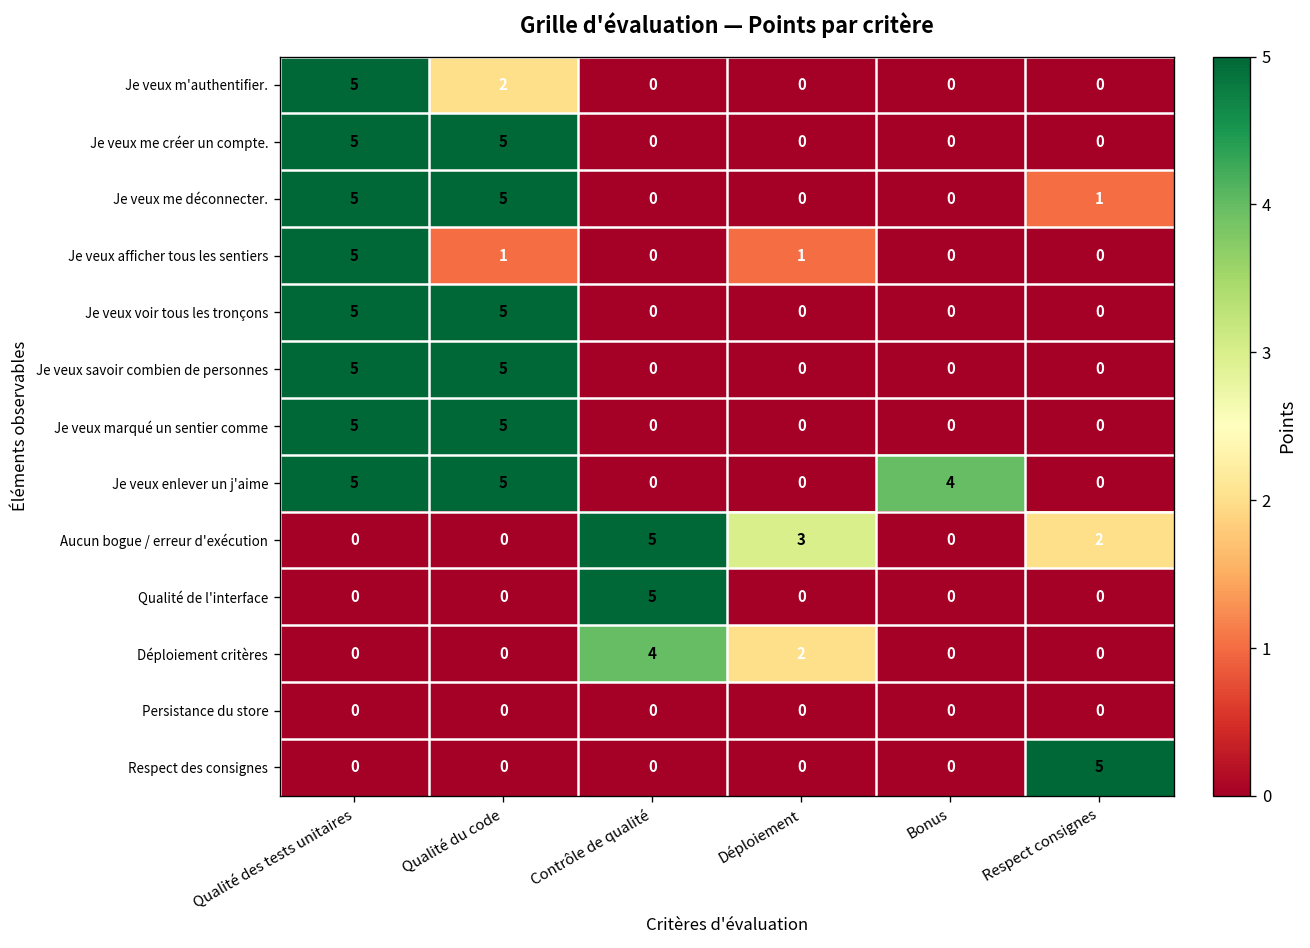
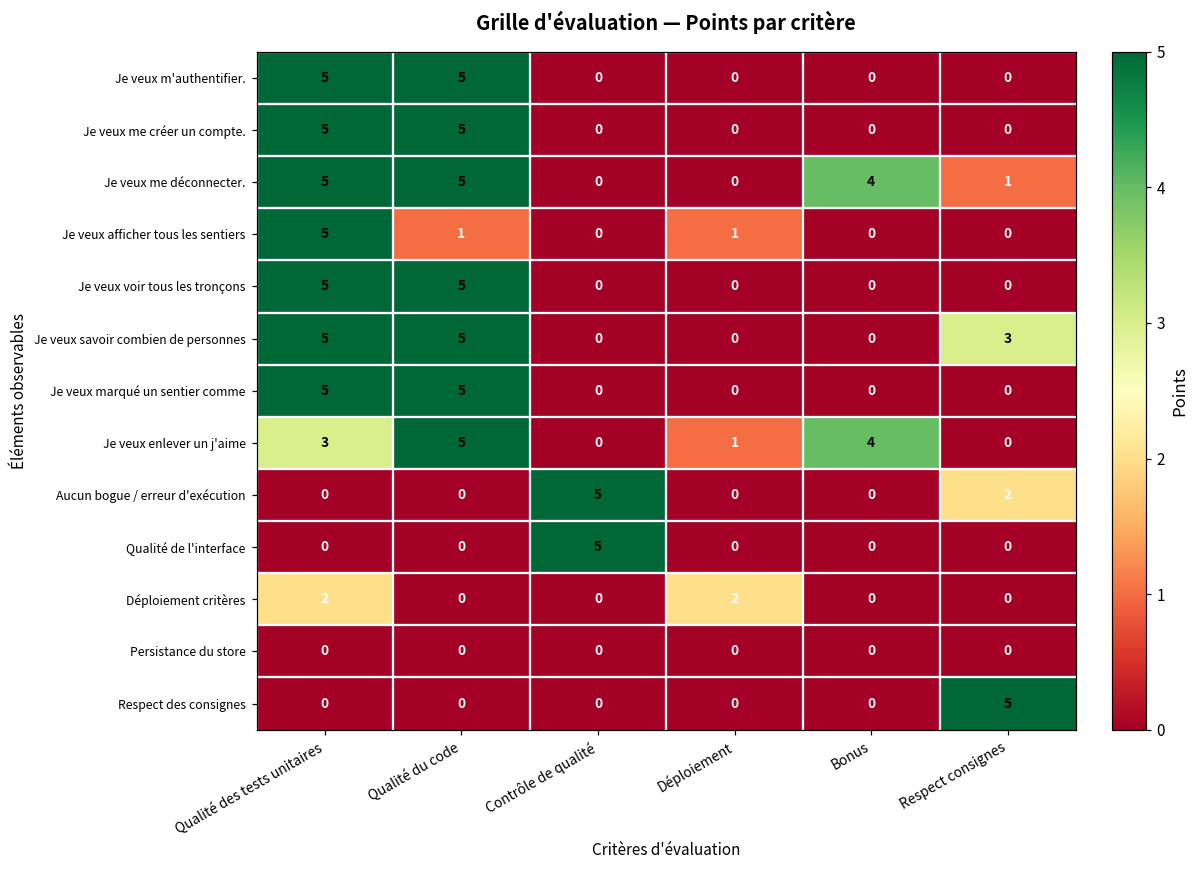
  {
    "Je veux m'authentifier.": {
      "Qualité des tests unitaires": 5,
-     "Qualité du code": 2,
+     "Qualité du code": 5,
      "Contrôle de qualité": 0,
      "Déploiement": 0,
      "Bonus": 0,
      "Respect consignes": 0
    },
    "Je veux me créer un compte.": {
      "Qualité des tests unitaires": 5,
      "Qualité du code": 5,
      "Contrôle de qualité": 0,
      "Déploiement": 0,
      "Bonus": 0,
      "Respect consignes": 0
    },
    "Je veux me déconnecter.": {
      "Qualité des tests unitaires": 5,
      "Qualité du code": 5,
      "Contrôle de qualité": 0,
      "Déploiement": 0,
-     "Bonus": 0,
+     "Bonus": 4,
      "Respect consignes": 1
    },
    "Je veux afficher tous les sentiers": {
      "Qualité des tests unitaires": 5,
      "Qualité du code": 1,
      "Contrôle de qualité": 0,
      "Déploiement": 1,
      "Bonus": 0,
      "Respect consignes": 0
    },
    "Je veux voir tous les tronçons": {
      "Qualité des tests unitaires": 5,
      "Qualité du code": 5,
      "Contrôle de qualité": 0,
      "Déploiement": 0,
      "Bonus": 0,
      "Respect consignes": 0
    },
    "Je veux savoir combien de personnes": {
      "Qualité des tests unitaires": 5,
      "Qualité du code": 5,
      "Contrôle de qualité": 0,
      "Déploiement": 0,
      "Bonus": 0,
-     "Respect consignes": 0
+     "Respect consignes": 3
    },
    "Je veux marqué un sentier comme": {
      "Qualité des tests unitaires": 5,
      "Qualité du code": 5,
      "Contrôle de qualité": 0,
      "Déploiement": 0,
      "Bonus": 0,
      "Respect consignes": 0
    },
    "Je veux enlever un j'aime": {
-     "Qualité des tests unitaires": 5,
+     "Qualité des tests unitaires": 3,
      "Qualité du code": 5,
      "Contrôle de qualité": 0,
-     "Déploiement": 0,
+     "Déploiement": 1,
      "Bonus": 4,
      "Respect consignes": 0
    },
    "Aucun bogue / erreur d'exécution": {
      "Qualité des tests unitaires": 0,
      "Qualité du code": 0,
      "Contrôle de qualité": 5,
-     "Déploiement": 3,
+     "Déploiement": 0,
      "Bonus": 0,
      "Respect consignes": 2
    },
    "Qualité de l'interface": {
      "Qualité des tests unitaires": 0,
      "Qualité du code": 0,
      "Contrôle de qualité": 5,
      "Déploiement": 0,
      "Bonus": 0,
      "Respect consignes": 0
    },
    "Déploiement critères": {
-     "Qualité des tests unitaires": 0,
+     "Qualité des tests unitaires": 2,
      "Qualité du code": 0,
-     "Contrôle de qualité": 4,
+     "Contrôle de qualité": 0,
      "Déploiement": 2,
      "Bonus": 0,
      "Respect consignes": 0
    },
    "Persistance du store": {
      "Qualité des tests unitaires": 0,
      "Qualité du code": 0,
      "Contrôle de qualité": 0,
      "Déploiement": 0,
      "Bonus": 0,
      "Respect consignes": 0
    },
    "Respect des consignes": {
      "Qualité des tests unitaires": 0,
      "Qualité du code": 0,
      "Contrôle de qualité": 0,
      "Déploiement": 0,
      "Bonus": 0,
      "Respect consignes": 5
    }
  }
